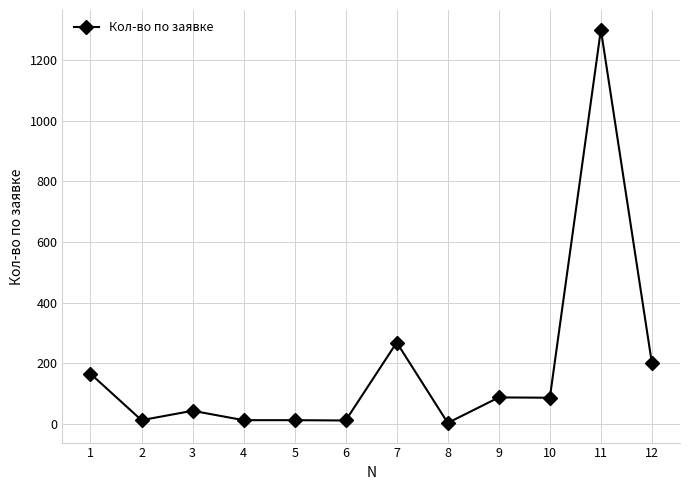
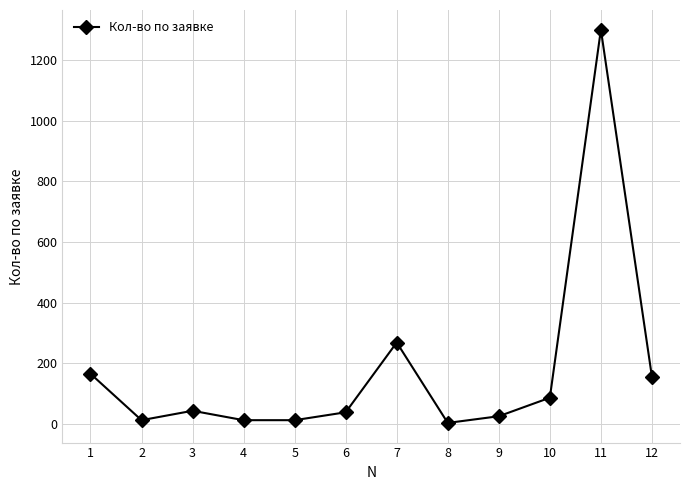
  {
    "1": 170,
    "2": 10,
    "3": 40,
    "4": 10,
    "5": 10,
-   "6": 10,
+   "6": 40,
    "7": 270,
    "8": 0,
-   "9": 90,
+   "9": 30,
    "10": 90,
    "11": 1300,
-   "12": 200
+   "12": 160
  }
